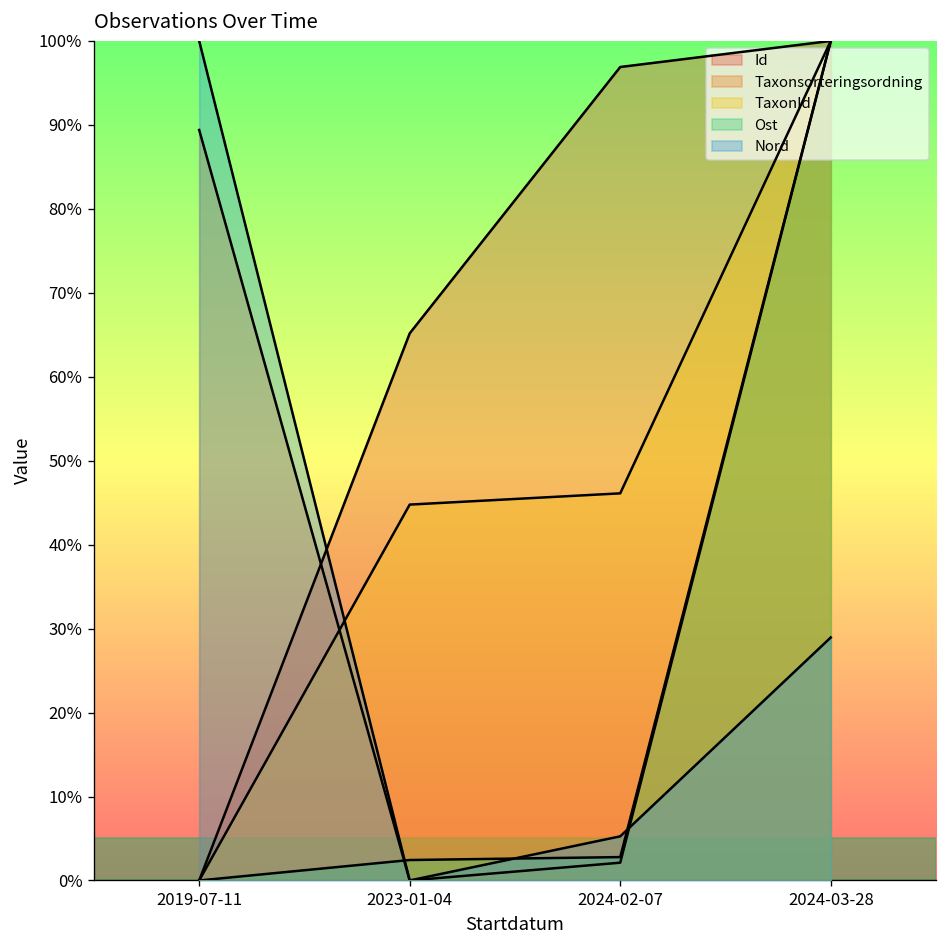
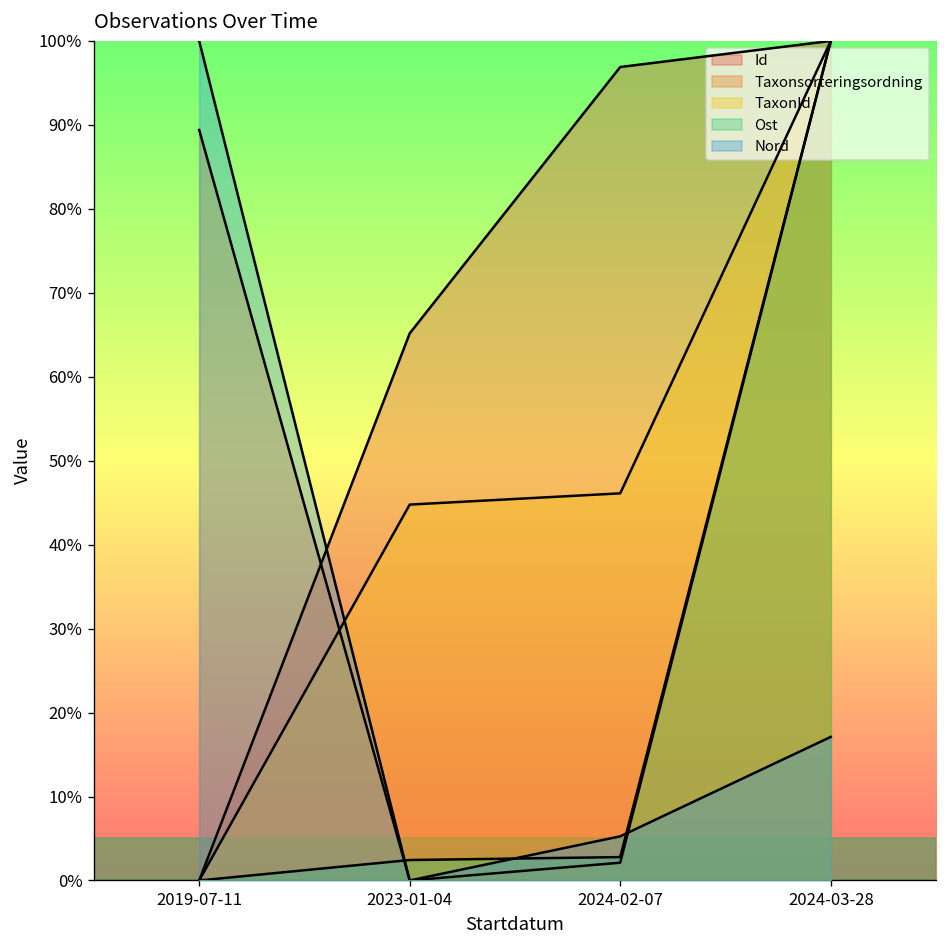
  {
    "Nord": {
      "2019-07-11": "100%",
      "2024-02-07": "5%",
-     "2024-03-28": "29%"
+     "2024-03-28": "17%"
    }
  }
